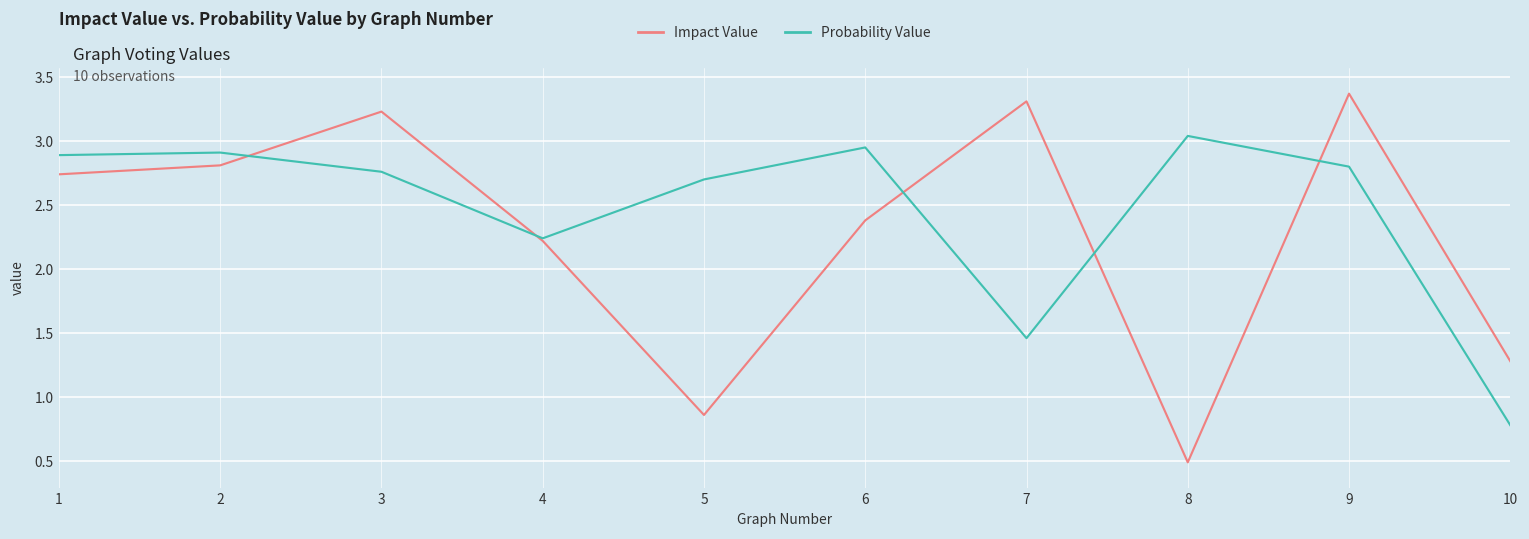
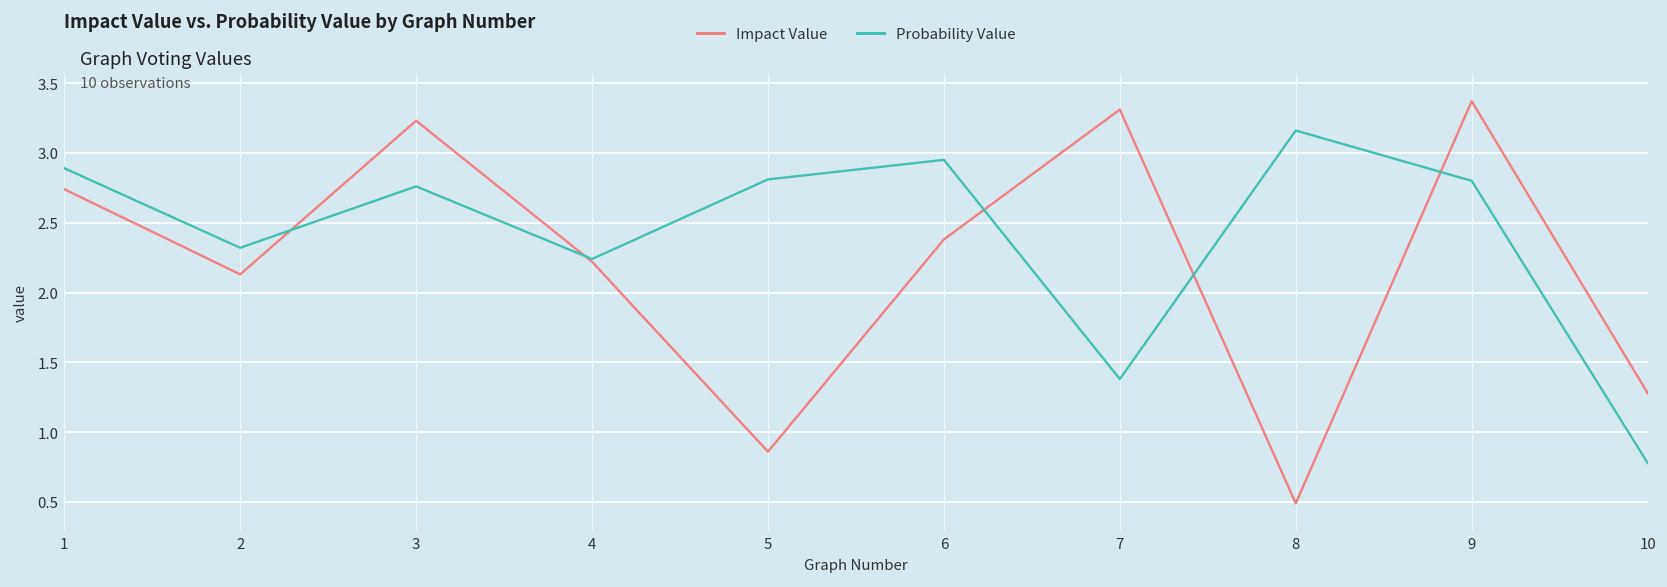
  {
    "Impact Value": {
      "1": 2.74,
-     "2": 2.81,
+     "2": 2.13,
      "3": 3.23,
      "5": 0.86,
      "6": 2.38,
      "7": 3.31,
      "8": 0.49,
      "9": 3.37,
      "10": 1.28
    },
    "Probability Value": {
      "1": 2.89,
-     "2": 2.91,
+     "2": 2.32,
      "3": 2.76,
-     "5": 2.70,
+     "5": 2.81,
      "6": 2.95,
-     "7": 1.46,
-     "8": 3.04,
+     "7": 1.38,
+     "8": 3.16,
      "9": 2.80,
      "10": 0.78
    }
  }
